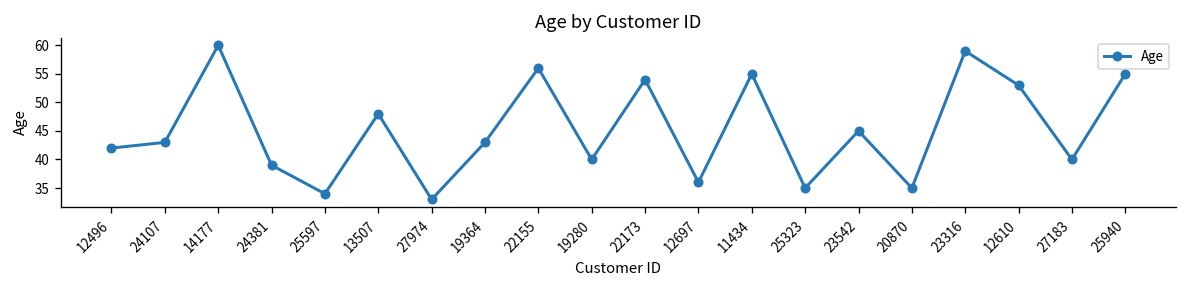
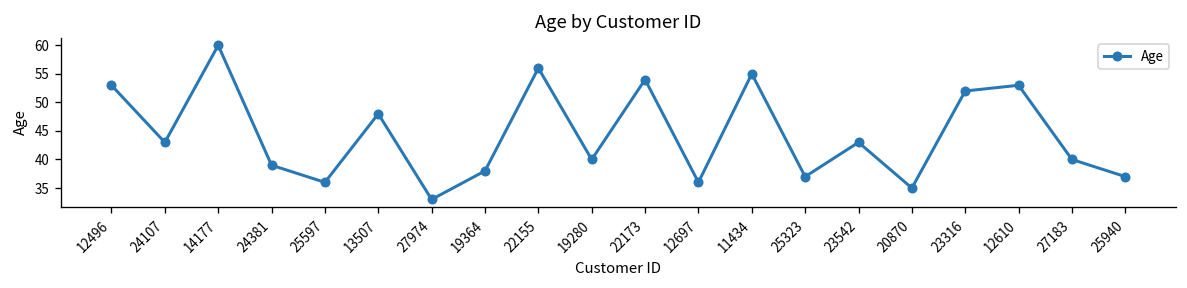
  {
-   "12496": 42,
+   "12496": 53,
    "24107": 43,
    "14177": 60,
    "24381": 39,
-   "25597": 34,
+   "25597": 36,
    "13507": 48,
    "27974": 33,
-   "19364": 43,
+   "19364": 38,
    "22155": 56,
    "19280": 40,
    "22173": 54,
    "12697": 36,
    "11434": 55,
-   "25323": 35,
-   "23542": 45,
+   "25323": 37,
+   "23542": 43,
    "20870": 35,
-   "23316": 59,
+   "23316": 52,
    "12610": 53,
    "27183": 40,
-   "25940": 55
+   "25940": 37
  }
